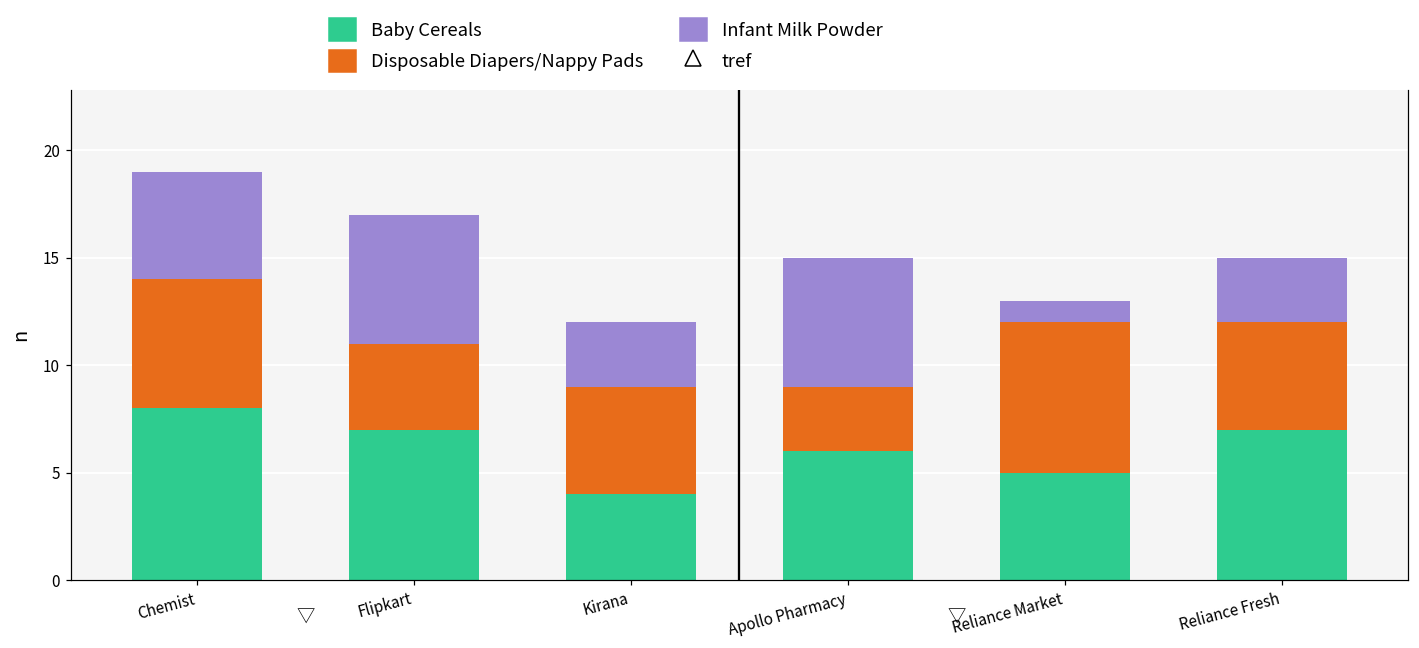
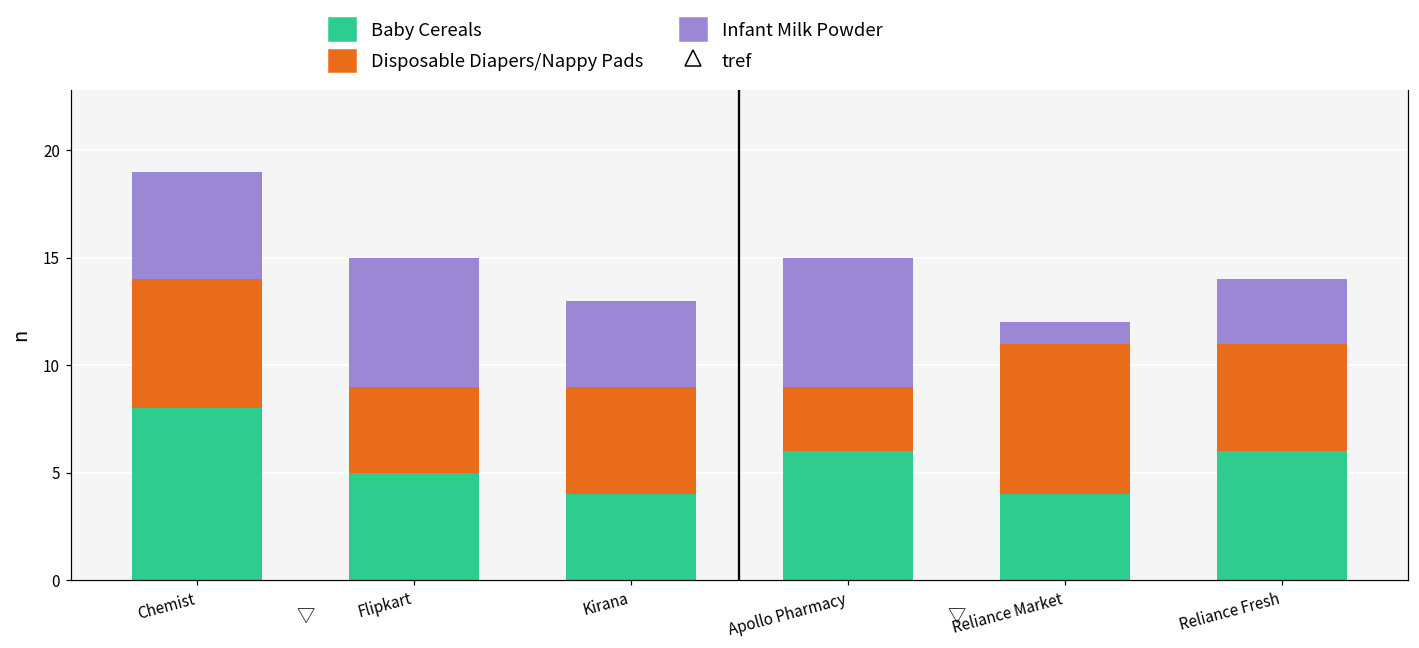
  {
    "Baby Cereals": {
      "Chemist": 8,
-     "Flipkart": 7,
+     "Flipkart": 5,
      "Kirana": 4,
      "Apollo Pharmacy": 6,
-     "Reliance Market": 5,
-     "Reliance Fresh": 7
+     "Reliance Market": 4,
+     "Reliance Fresh": 6
    },
    "Disposable Diapers/Nappy Pads": {
      "Chemist": 6,
      "Flipkart": 4,
      "Kirana": 5,
      "Apollo Pharmacy": 3,
      "Reliance Market": 7,
      "Reliance Fresh": 5
    },
    "Infant Milk Powder": {
      "Chemist": 5,
      "Flipkart": 6,
-     "Kirana": 3,
+     "Kirana": 4,
      "Apollo Pharmacy": 6,
      "Reliance Market": 1,
      "Reliance Fresh": 3
    }
  }
